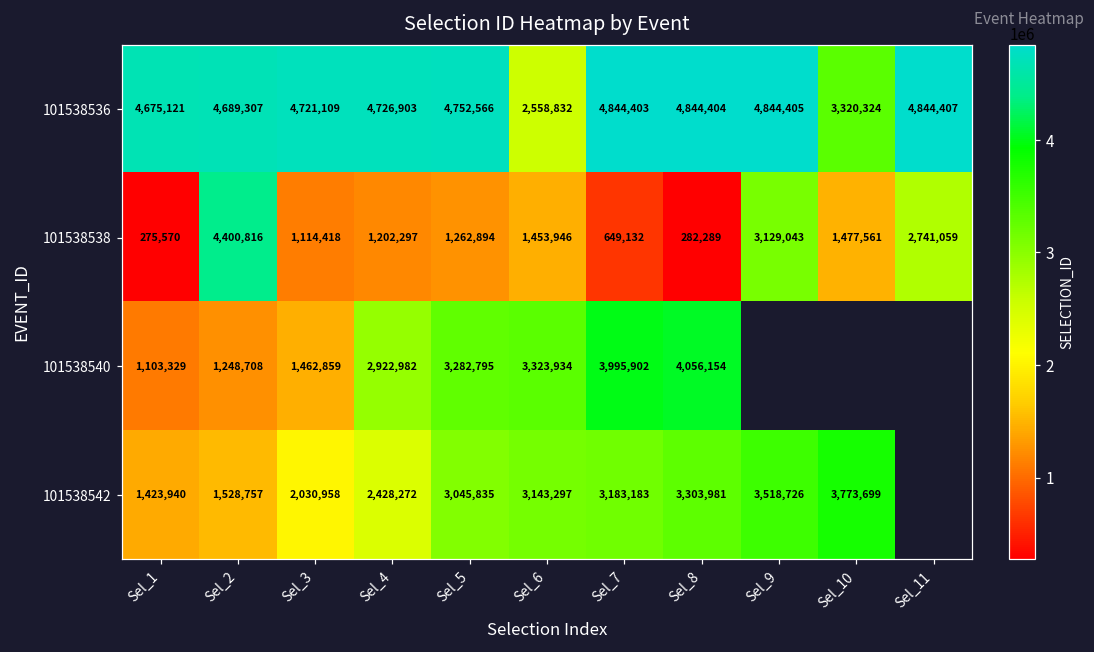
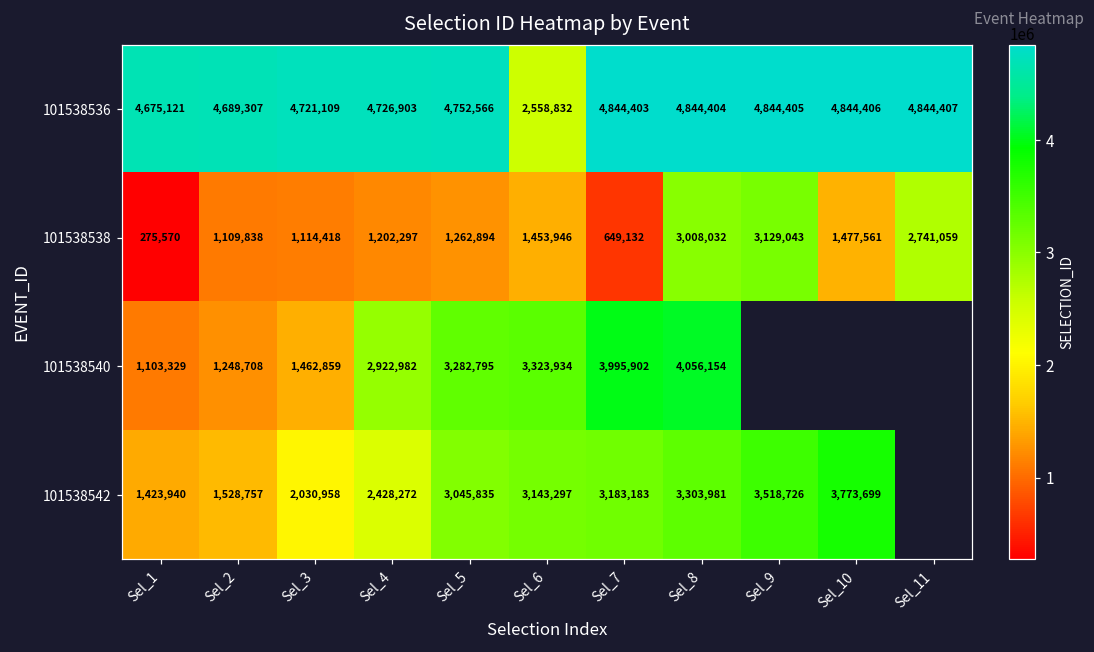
  {
    "101538536": {
      "Sel_1": "4,675,121",
      "Sel_2": "4,689,307",
      "Sel_3": "4,721,109",
      "Sel_4": "4,726,903",
      "Sel_5": "4,752,566",
      "Sel_6": "2,558,832",
      "Sel_7": "4,844,403",
      "Sel_8": "4,844,404",
      "Sel_9": "4,844,405",
-     "Sel_10": "3,320,324",
+     "Sel_10": "4,844,406",
      "Sel_11": "4,844,407"
    },
    "101538538": {
      "Sel_1": "275,570",
-     "Sel_2": "4,400,816",
+     "Sel_2": "1,109,838",
      "Sel_3": "1,114,418",
      "Sel_4": "1,202,297",
      "Sel_5": "1,262,894",
      "Sel_6": "1,453,946",
      "Sel_7": "649,132",
-     "Sel_8": "282,289",
+     "Sel_8": "3,008,032",
      "Sel_9": "3,129,043",
      "Sel_10": "1,477,561",
      "Sel_11": "2,741,059"
    },
    "101538540": {
      "Sel_1": "1,103,329",
      "Sel_2": "1,248,708",
      "Sel_3": "1,462,859",
      "Sel_4": "2,922,982",
      "Sel_5": "3,282,795",
      "Sel_6": "3,323,934",
      "Sel_7": "3,995,902",
      "Sel_8": "4,056,154"
    },
    "101538542": {
      "Sel_1": "1,423,940",
      "Sel_2": "1,528,757",
      "Sel_3": "2,030,958",
      "Sel_4": "2,428,272",
      "Sel_5": "3,045,835",
      "Sel_6": "3,143,297",
      "Sel_7": "3,183,183",
      "Sel_8": "3,303,981",
      "Sel_9": "3,518,726",
      "Sel_10": "3,773,699"
    }
  }
